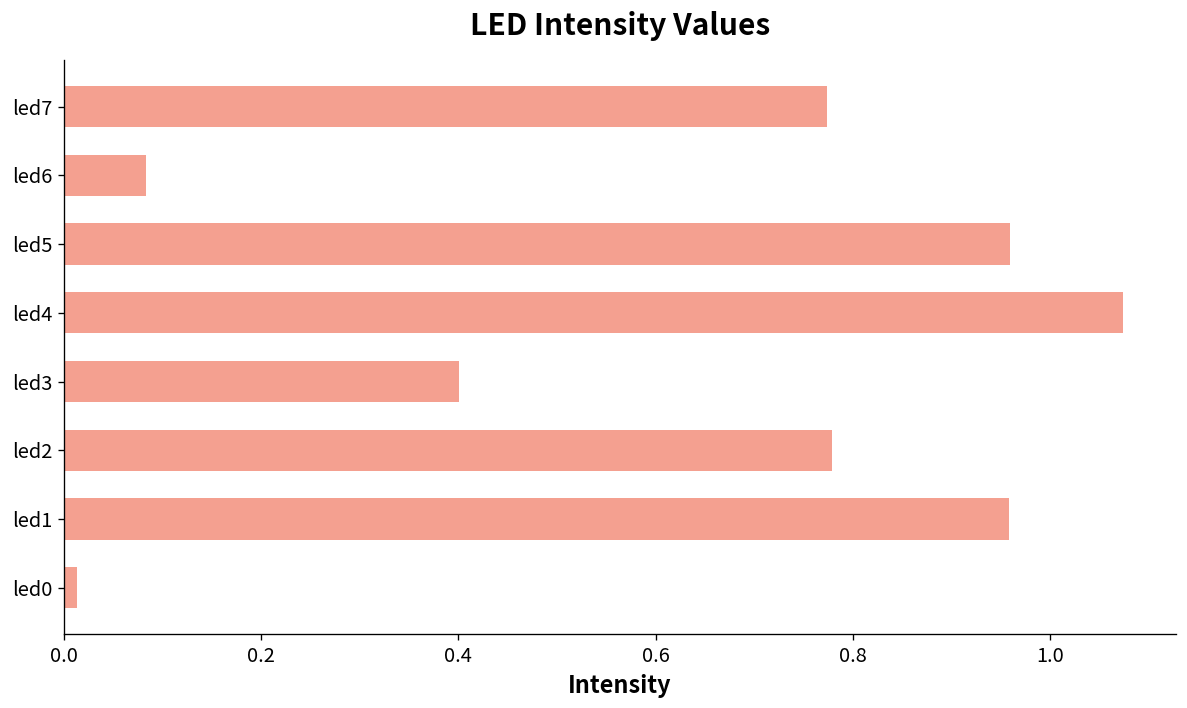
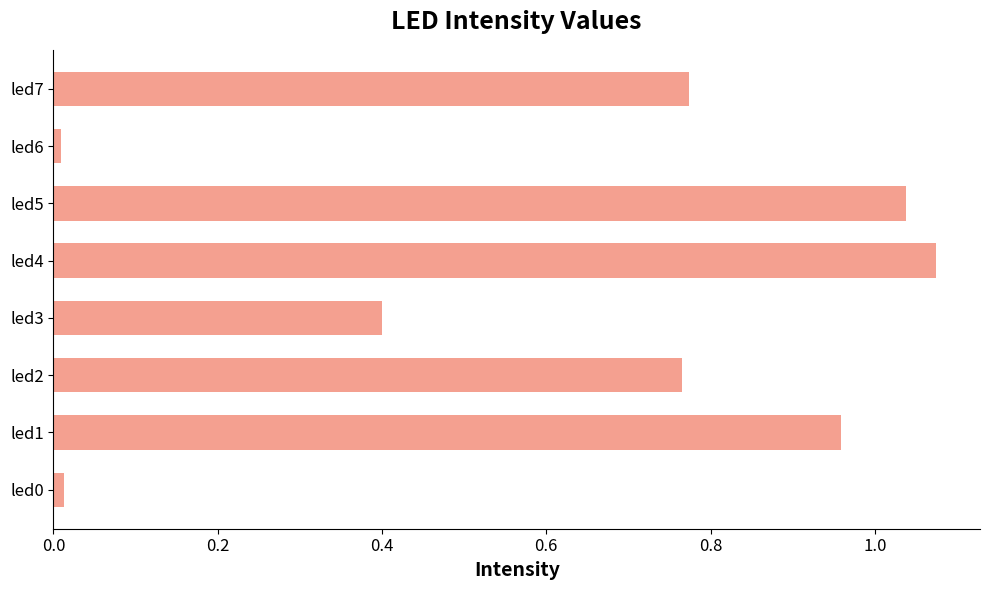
  {
    "led7": 0.77,
-   "led6": 0.08,
-   "led5": 0.96,
+   "led6": 0.01,
+   "led5": 1.04,
    "led4": 1.07,
    "led3": 0.40,
-   "led2": 0.78,
+   "led2": 0.76,
    "led1": 0.96,
    "led0": 0.01
  }
